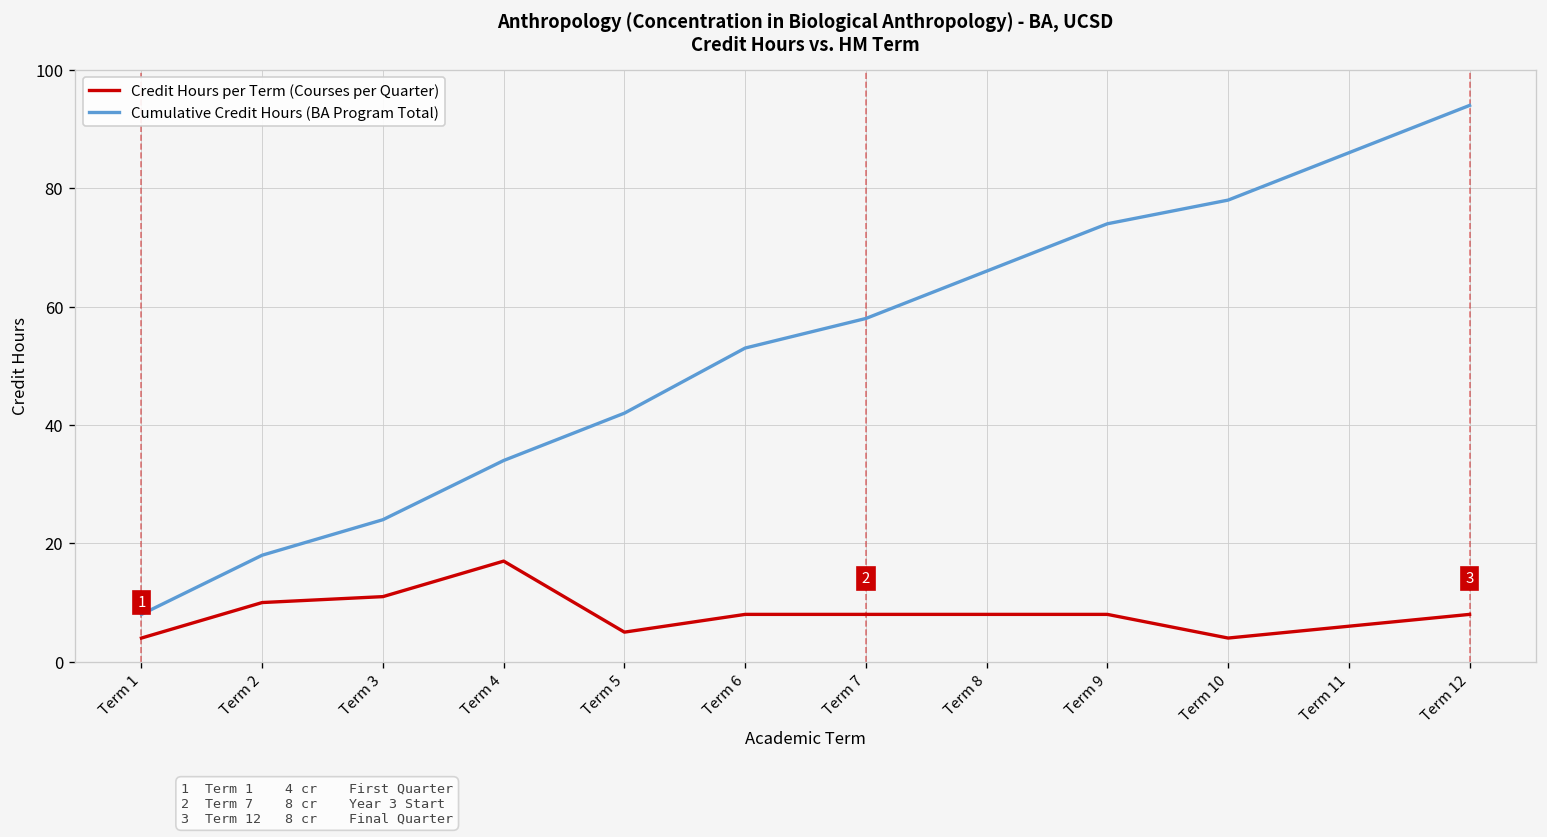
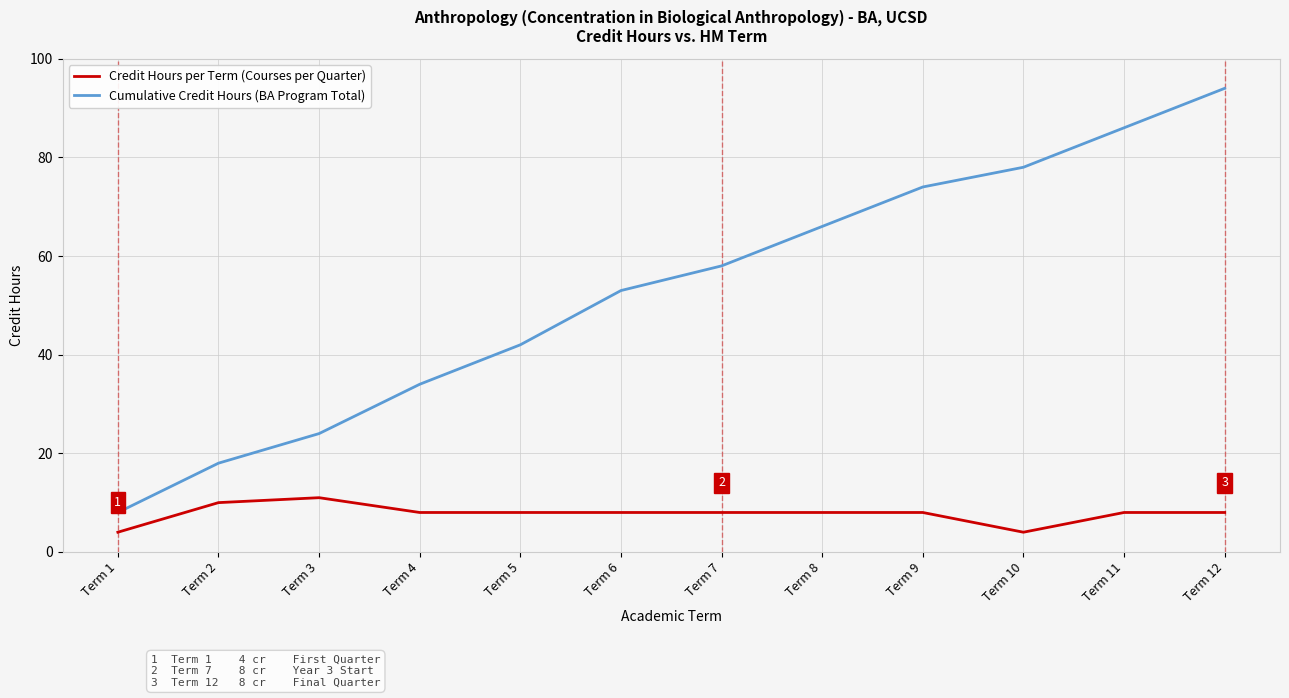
  {
    "Credit Hours per Term (Courses per Quarter)": {
      "Term 1": 4,
      "Term 2": 10,
      "Term 3": 11,
-     "Term 4": 17,
-     "Term 5": 5,
+     "Term 4": 8,
+     "Term 5": 8,
      "Term 6": 8,
      "Term 8": 8,
      "Term 9": 8,
      "Term 10": 4,
-     "Term 11": 6
+     "Term 11": 8
    },
    "Cumulative Credit Hours (BA Program Total)": {
      "Term 2": 18,
      "Term 3": 24,
      "Term 4": 34,
      "Term 5": 42,
      "Term 6": 53,
      "Term 7": 58,
      "Term 8": 66,
      "Term 9": 74,
      "Term 10": 78,
      "Term 11": 86,
      "Term 12": 94
    }
  }
